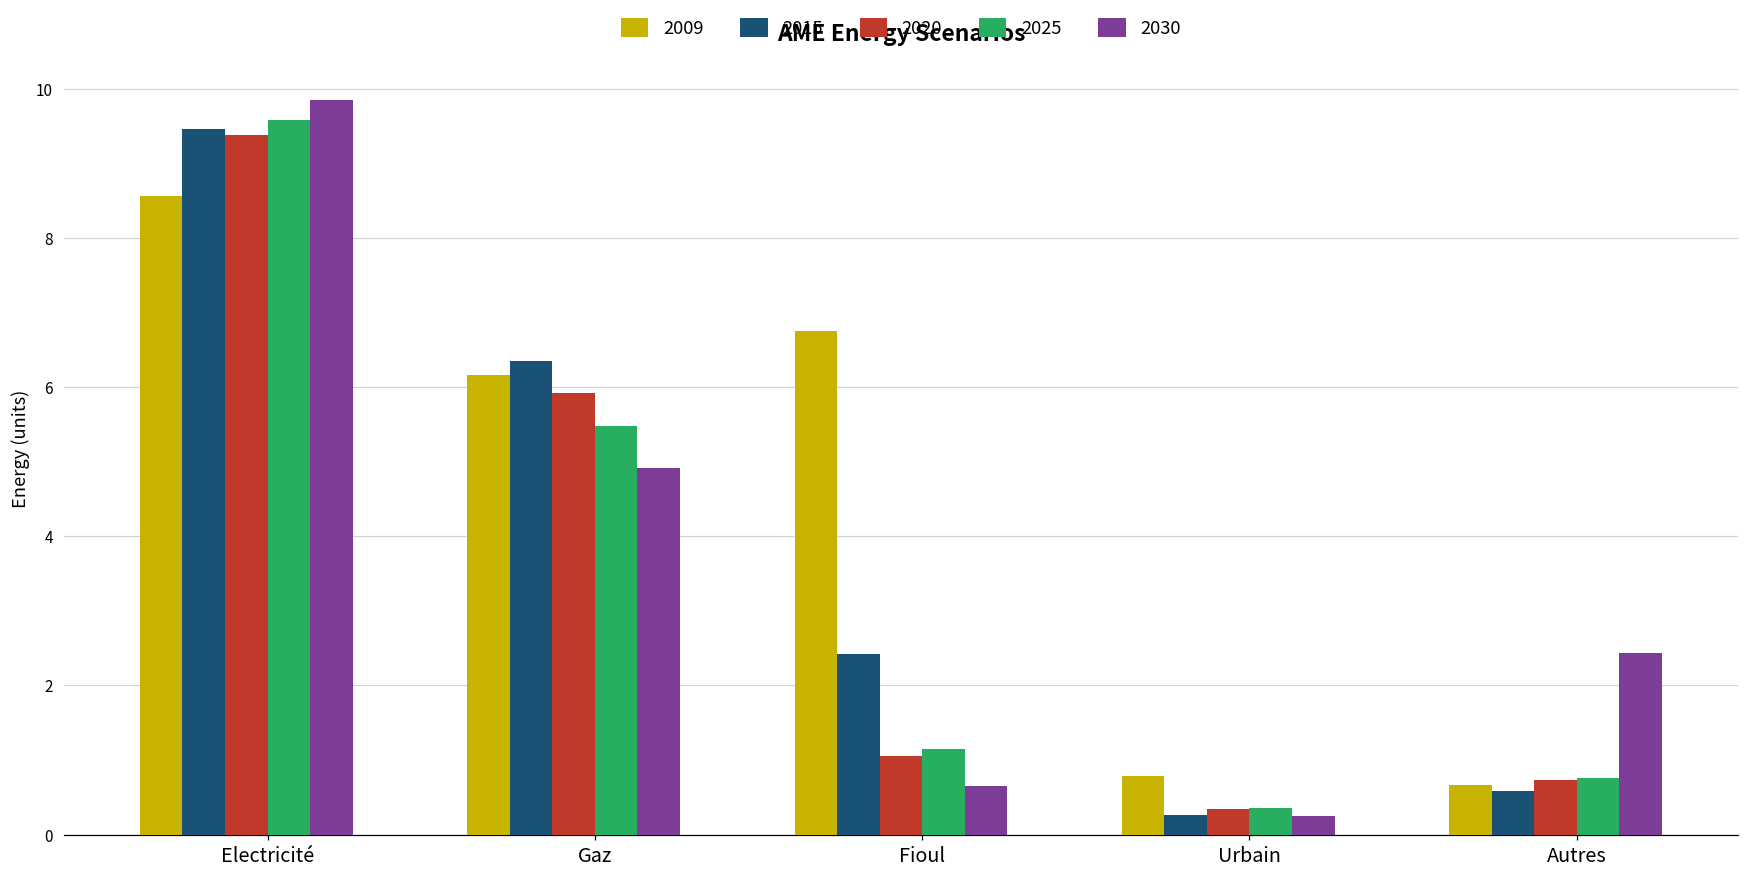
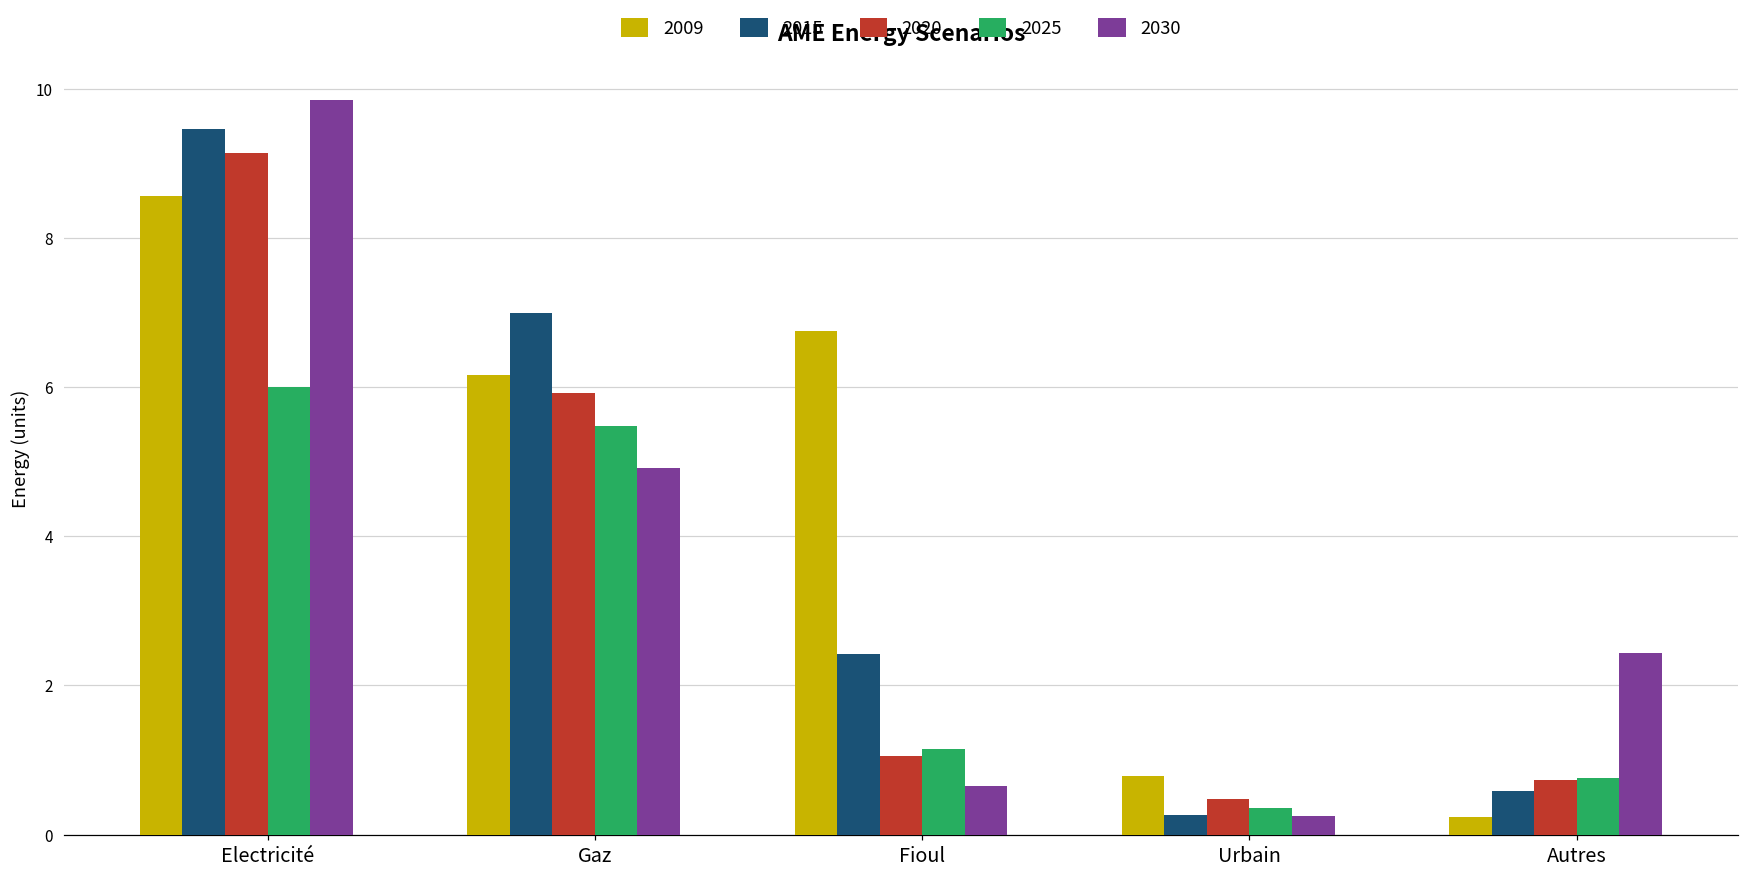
  {
    "2009": {
      "Electricité": 8.6,
      "Gaz": 6.2,
      "Fioul": 6.8,
      "Urbain": 0.8,
-     "Autres": 0.7
+     "Autres": 0.2
    },
    "2015": {
      "Electricité": 9.5,
-     "Gaz": 6.4,
+     "Gaz": 7.0,
      "Fioul": 2.4,
      "Urbain": 0.3,
      "Autres": 0.6
    },
    "2020": {
-     "Electricité": 9.4,
+     "Electricité": 9.1,
      "Gaz": 5.9,
      "Fioul": 1.1,
-     "Urbain": 0.3,
+     "Urbain": 0.5,
      "Autres": 0.7
    },
    "2025": {
-     "Electricité": 9.6,
+     "Electricité": 6.0,
      "Gaz": 5.5,
      "Fioul": 1.1,
      "Urbain": 0.4,
      "Autres": 0.8
    },
    "2030": {
      "Electricité": 9.9,
      "Gaz": 4.9,
      "Fioul": 0.7,
      "Urbain": 0.2,
      "Autres": 2.4
    }
  }
